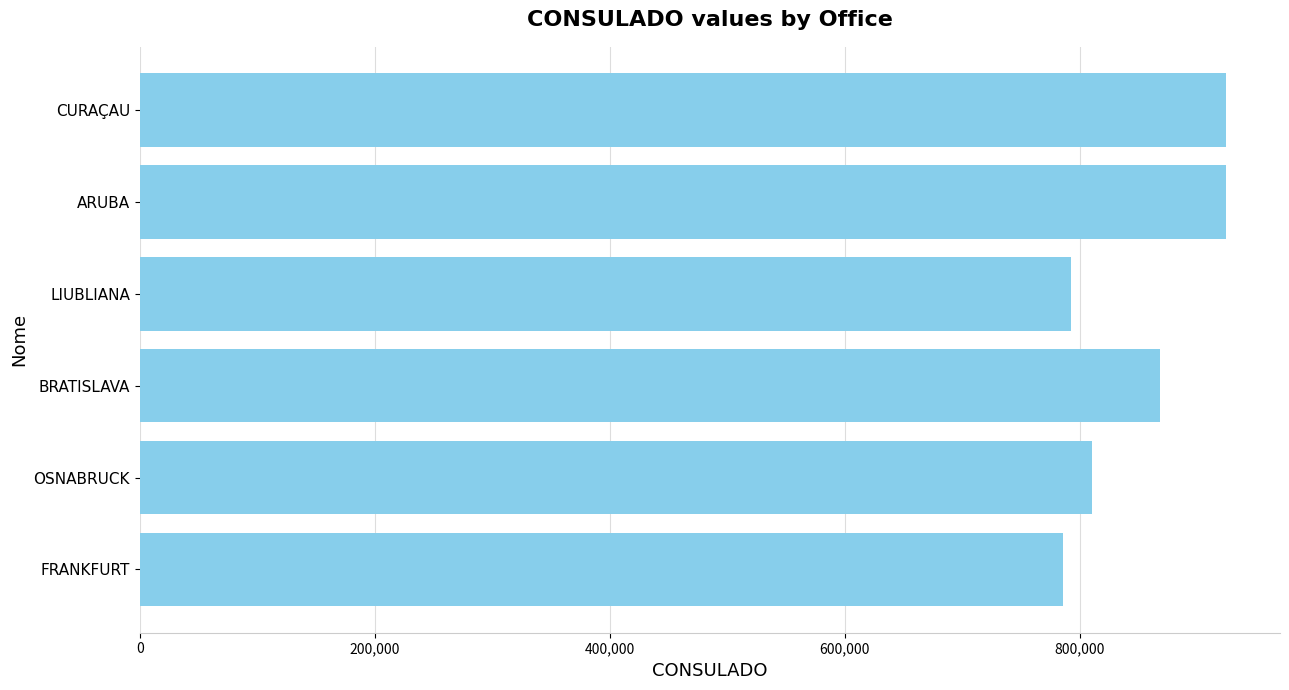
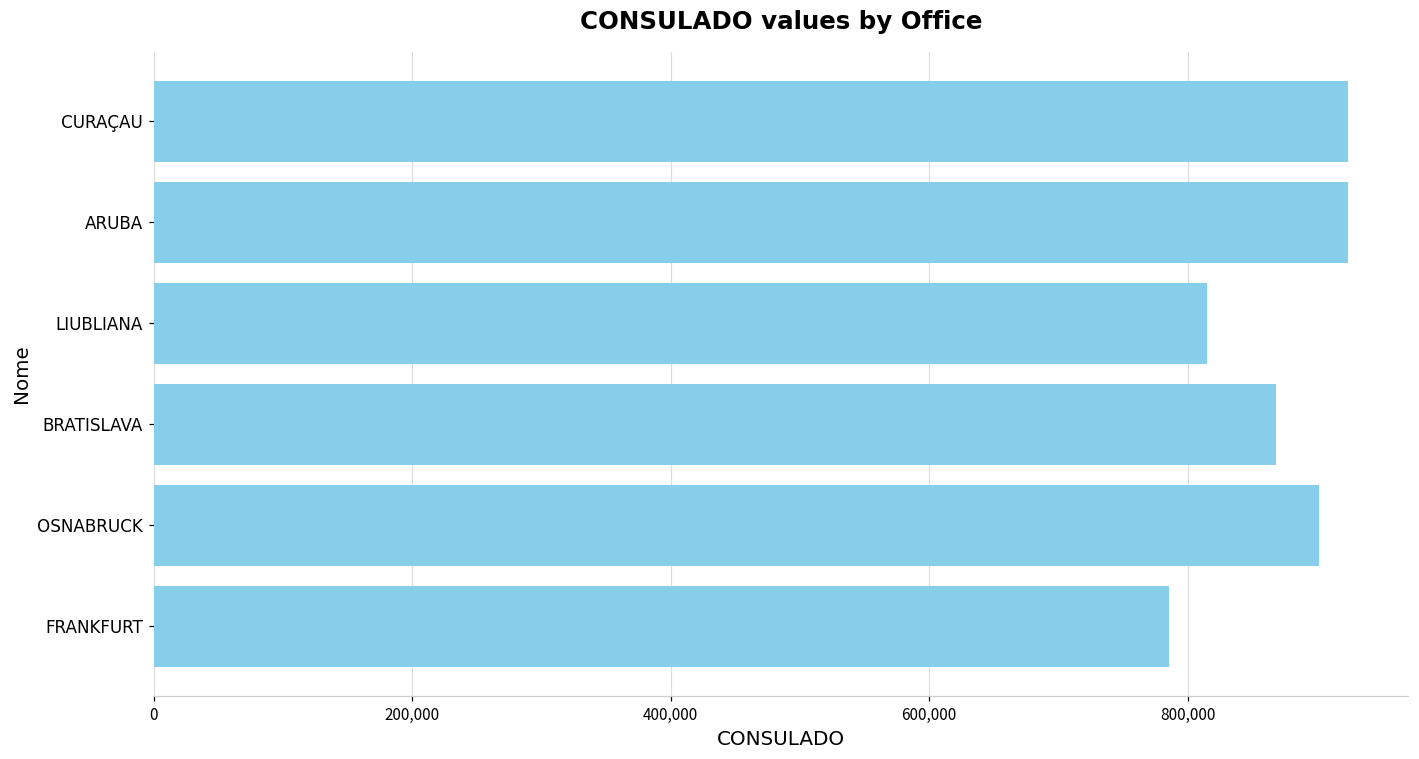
  {
    "CURAÇAU": "924,000",
    "ARUBA": "924,000",
-   "LIUBLIANA": "793,000",
+   "LIUBLIANA": "815,000",
    "BRATISLAVA": "869,000",
-   "OSNABRUCK": "810,000",
+   "OSNABRUCK": "902,000",
    "FRANKFURT": "786,000"
  }
